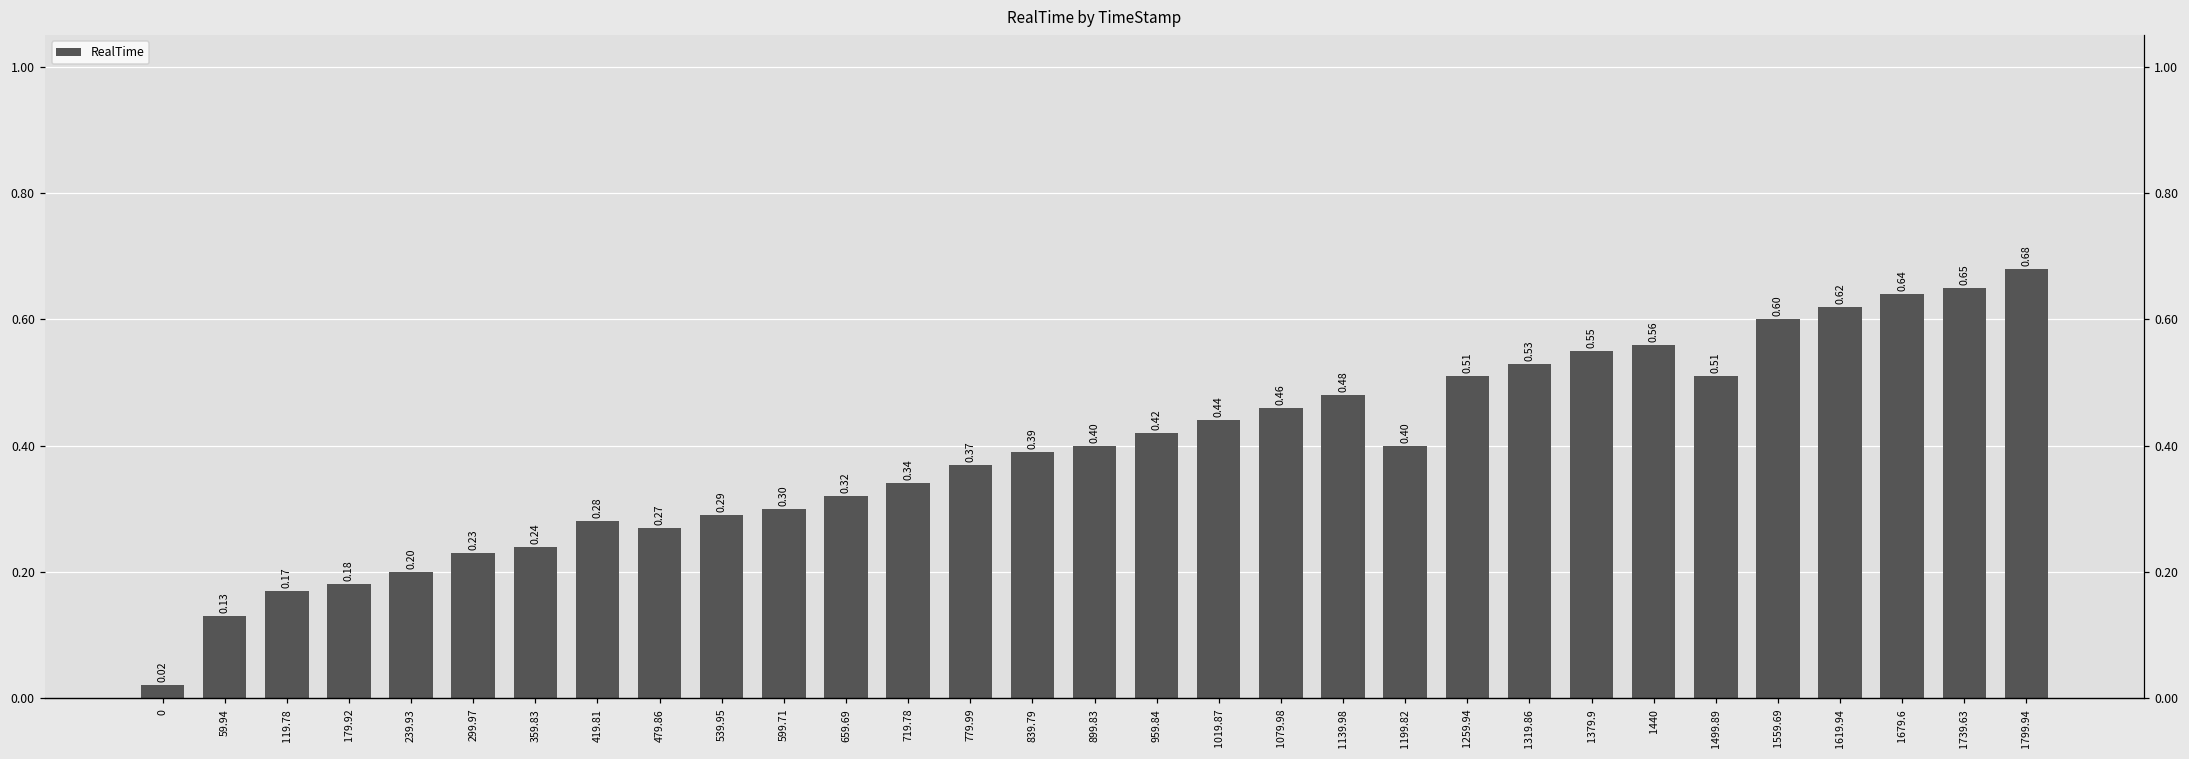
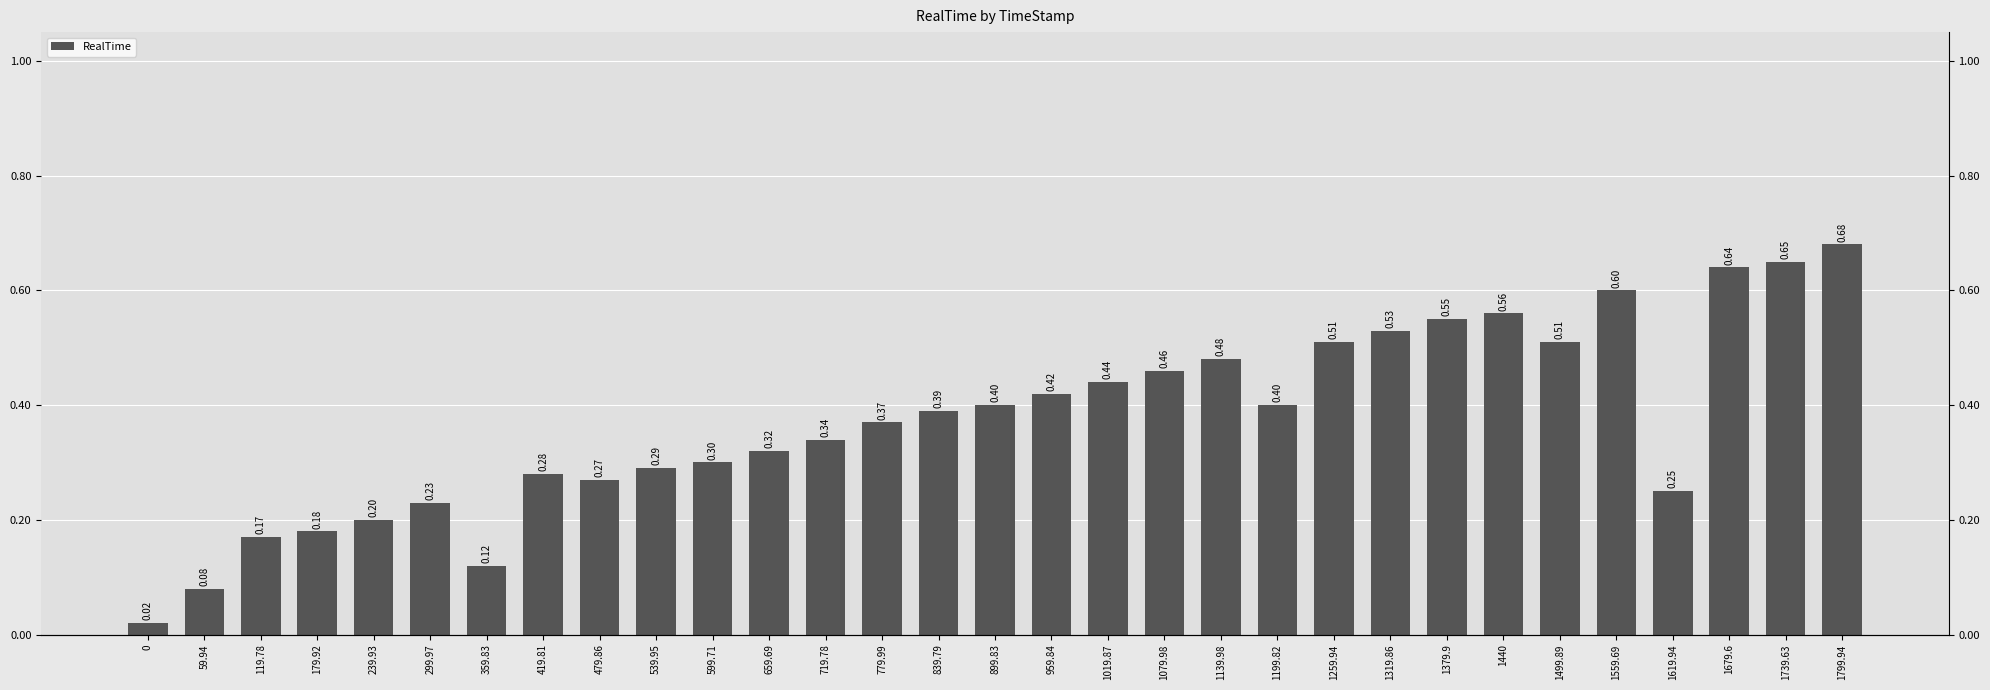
  {
    "0": 0.02,
-   "59.94": 0.13,
+   "59.94": 0.08,
    "119.78": 0.17,
    "179.92": 0.18,
    "239.93": 0.20,
    "299.97": 0.23,
-   "359.83": 0.24,
+   "359.83": 0.12,
    "419.81": 0.28,
    "479.86": 0.27,
    "539.95": 0.29,
    "599.71": 0.30,
    "659.69": 0.32,
    "719.78": 0.34,
    "779.99": 0.37,
    "839.79": 0.39,
    "899.83": 0.40,
    "959.84": 0.42,
    "1019.87": 0.44,
    "1079.98": 0.46,
    "1139.98": 0.48,
    "1199.82": 0.40,
    "1259.94": 0.51,
    "1319.86": 0.53,
    "1379.9": 0.55,
    "1440": 0.56,
    "1499.89": 0.51,
    "1559.69": 0.60,
-   "1619.94": 0.62,
+   "1619.94": 0.25,
    "1679.6": 0.64,
    "1739.63": 0.65,
    "1799.94": 0.68
  }
